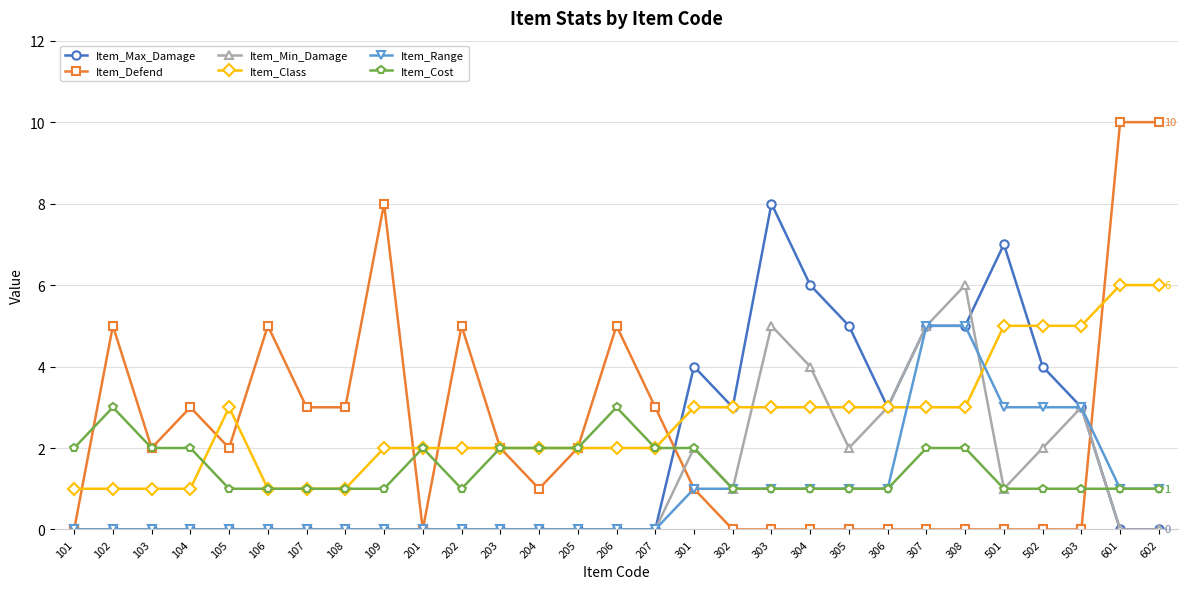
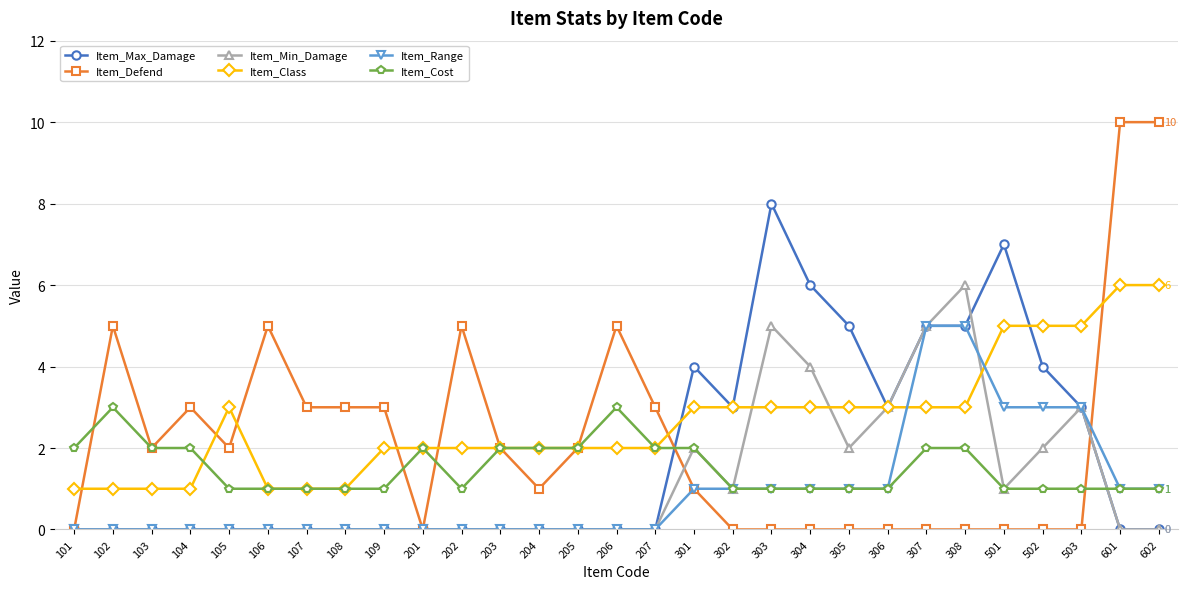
  {
    "Item_Defend": {
      "102": 5,
      "104": 3,
      "105": 2,
      "106": 5,
      "107": 3,
      "108": 3,
-     "109": 8,
+     "109": 3,
      "202": 5,
      "204": 1,
      "206": 5,
      "207": 3,
      "302": 0,
      "303": 0,
      "304": 0,
      "305": 0,
      "306": 0,
      "307": 0,
      "308": 0,
      "501": 0,
      "502": 0,
      "503": 0,
      "601": 10
    },
    "Item_Min_Damage": {
      "303": 5,
      "304": 4,
      "305": 2,
      "308": 6,
      "502": 2
    },
    "Item_Class": {
      "602": 6
    },
    "Item_Cost": {
      "101": 2,
      "102": 3,
      "104": 2,
      "105": 1,
      "109": 1,
      "202": 1,
      "206": 3,
      "307": 2,
      "308": 2,
      "502": 1,
      "503": 1
    }
  }
